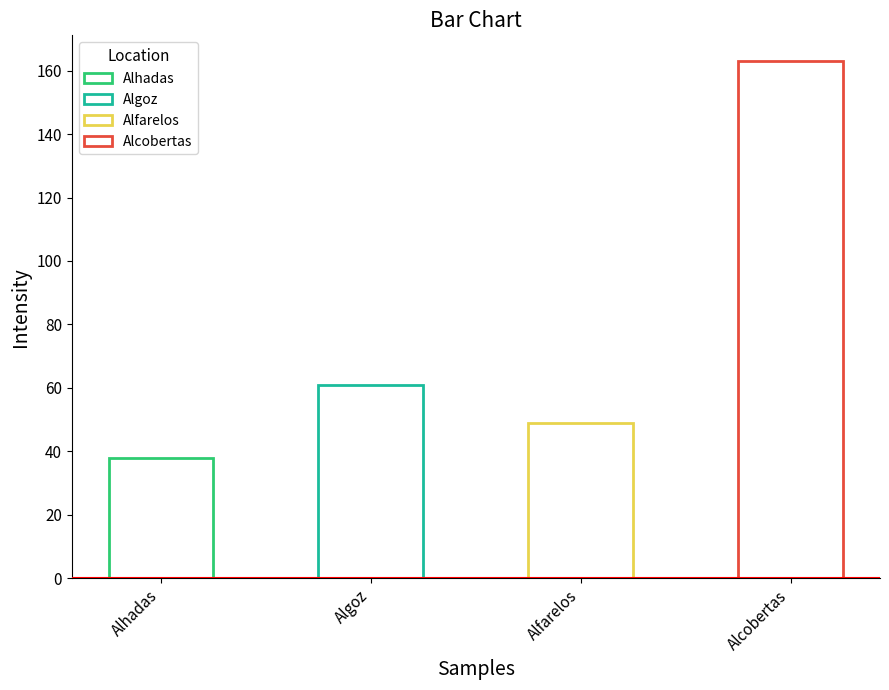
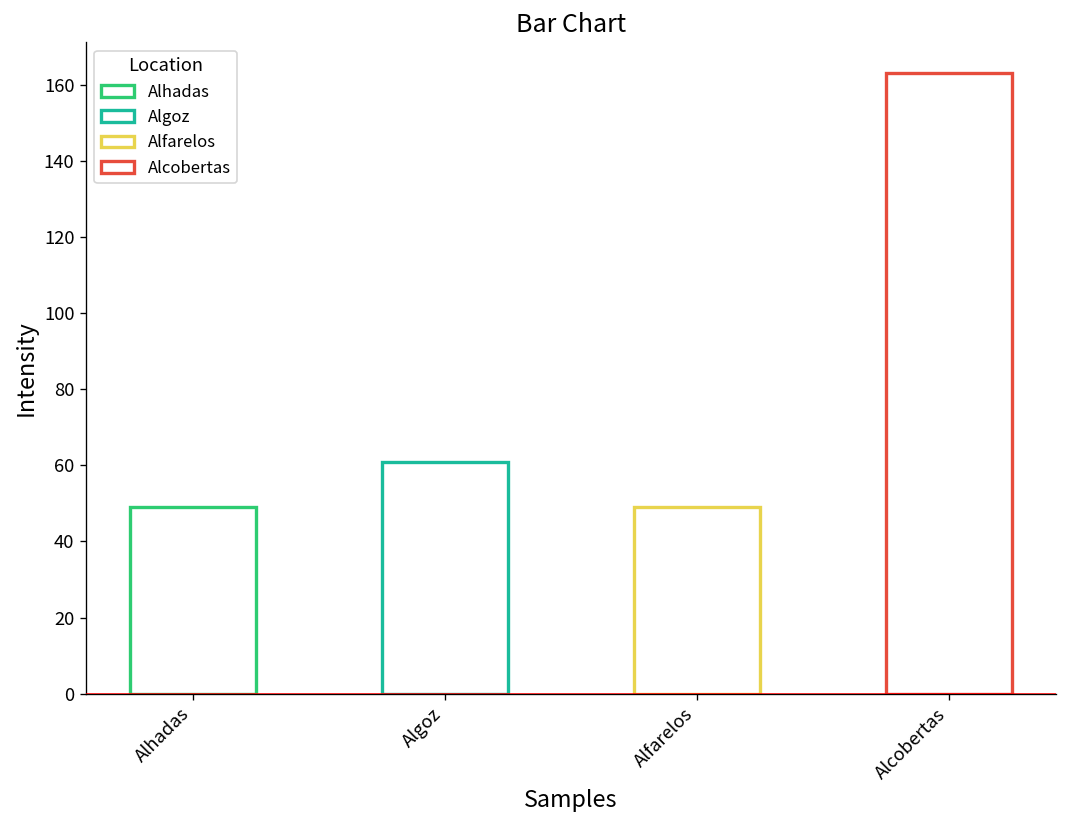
  {
-   "Alhadas": 38,
+   "Alhadas": 49,
    "Algoz": 61,
    "Alfarelos": 49,
    "Alcobertas": 163
  }
